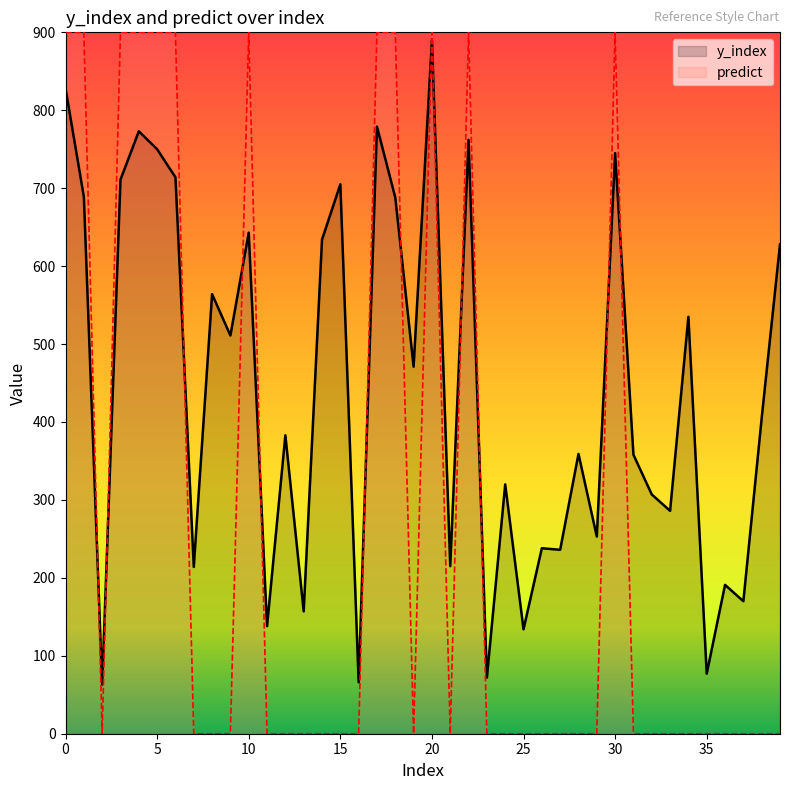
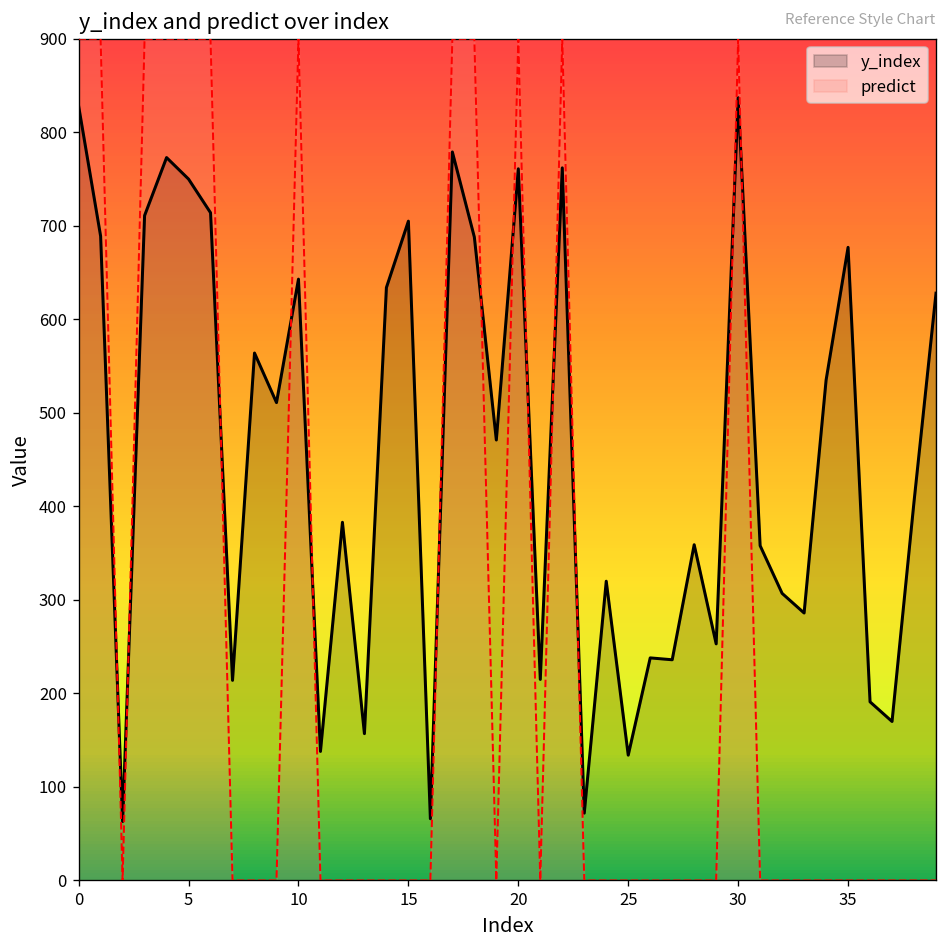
  {
    "y_index": {
      "0": 830,
      "5": 750,
      "10": 640,
      "15": 710,
-     "20": 890,
+     "20": 760,
      "25": 130,
-     "30": 750,
-     "35": 80
+     "30": 840,
+     "35": 680
    },
    "predict": {
      "0": 900,
      "5": 900,
      "10": 900,
      "15": 0,
      "20": 900,
      "25": 0,
      "30": 900,
      "35": 0
    }
  }
